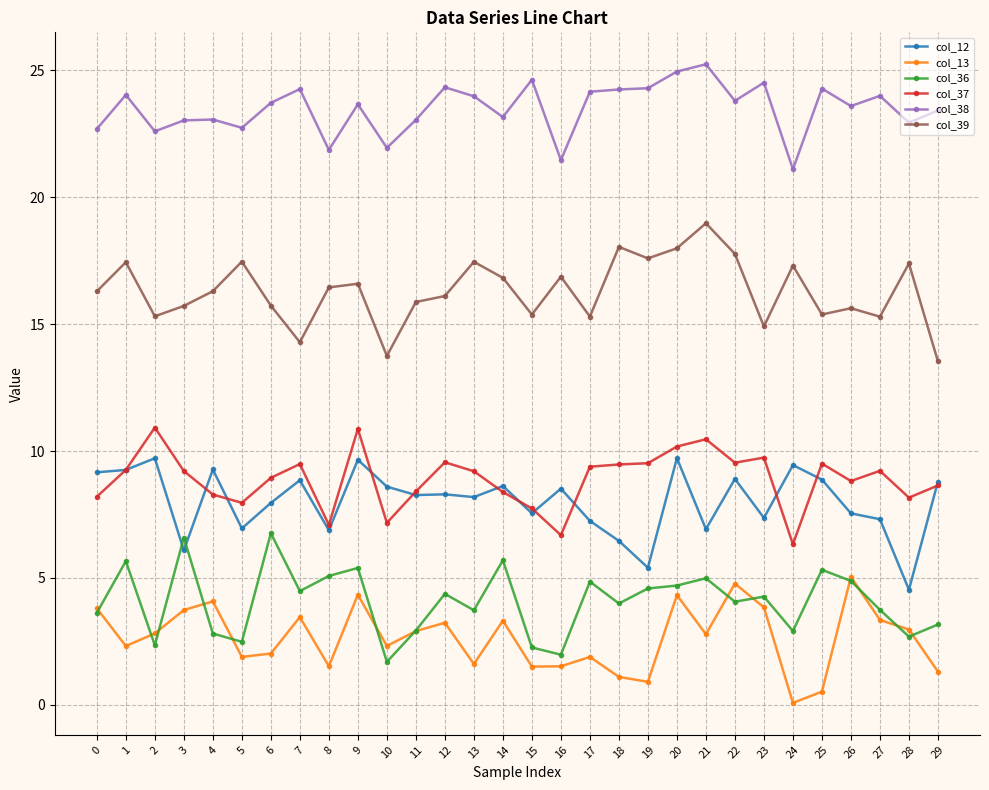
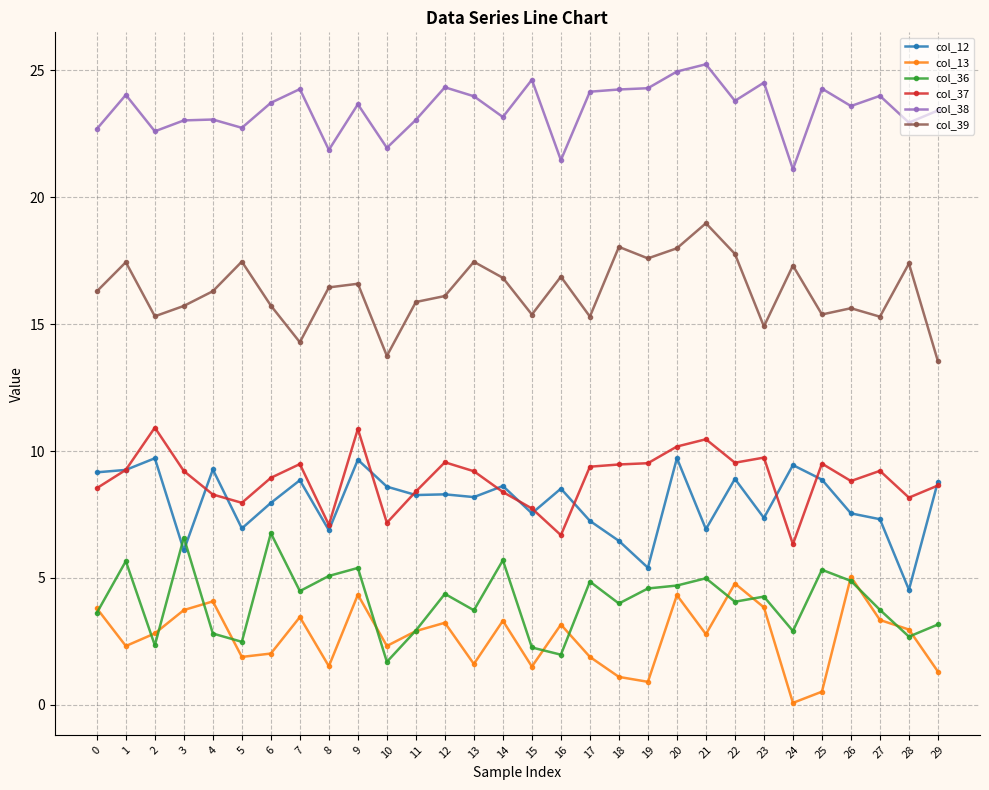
  {
    "col_12": {
      "0": 9.2,
      "2": 9.7,
      "3": 6.1,
      "4": 9.3,
      "5": 7.0,
      "6": 8.0,
      "7": 8.8,
      "8": 6.9,
      "9": 9.7,
      "10": 8.6,
      "11": 8.3,
      "12": 8.3,
      "13": 8.2,
      "14": 8.6,
      "15": 7.5,
      "16": 8.5,
      "17": 7.2,
      "18": 6.5,
      "19": 5.4,
      "20": 9.7,
      "21": 6.9,
      "22": 8.9,
      "23": 7.4,
      "24": 9.4,
      "25": 8.9,
      "26": 7.5,
      "27": 7.3,
      "28": 4.5,
      "29": 8.8
    },
    "col_13": {
      "0": 3.8,
      "1": 2.3,
      "2": 2.8,
      "3": 3.7,
      "4": 4.1,
      "5": 1.9,
      "6": 2.0,
      "7": 3.5,
      "8": 1.5,
      "9": 4.3,
      "10": 2.3,
      "12": 3.2,
      "13": 1.6,
      "14": 3.3,
      "15": 1.5,
-     "16": 1.5,
+     "16": 3.2,
      "17": 1.9,
      "18": 1.1,
      "19": 0.9,
      "20": 4.3,
      "21": 2.8,
      "22": 4.8,
      "23": 3.8,
      "24": 0.1,
      "25": 0.5,
      "26": 5.0,
      "27": 3.3,
      "28": 3.0,
      "29": 1.3
    },
    "col_36": {
      "0": 3.6,
      "1": 5.7,
      "2": 2.3,
      "3": 6.6,
      "4": 2.8,
      "5": 2.5,
      "6": 6.8,
      "7": 4.5,
      "8": 5.1,
      "9": 5.4,
      "10": 1.7,
      "12": 4.4,
      "13": 3.7,
      "14": 5.7,
      "15": 2.3,
      "16": 2.0,
      "17": 4.9,
      "18": 4.0,
      "19": 4.6,
      "20": 4.7,
      "21": 5.0,
      "22": 4.1,
      "23": 4.3,
      "24": 2.9,
      "25": 5.3,
      "26": 4.9,
      "27": 3.7,
      "28": 2.7,
      "29": 3.2
    },
    "col_37": {
-     "0": 8.2,
+     "0": 8.5,
      "2": 10.9,
      "3": 9.2,
      "4": 8.3,
      "5": 8.0,
      "6": 8.9,
      "7": 9.5,
      "8": 7.1,
      "9": 10.9,
      "10": 7.2,
      "11": 8.4,
      "12": 9.6,
      "13": 9.2,
      "14": 8.4,
      "15": 7.7,
      "16": 6.7,
      "17": 9.4,
      "18": 9.5,
      "19": 9.5,
      "20": 10.2,
      "21": 10.5,
      "22": 9.5,
      "23": 9.7,
      "24": 6.3,
      "25": 9.5,
      "26": 8.8,
      "27": 9.2,
      "28": 8.2,
      "29": 8.6
    },
    "col_38": {
      "0": 22.7,
      "1": 24.0,
      "2": 22.6,
      "3": 23.0,
      "4": 23.1,
      "5": 22.7,
      "6": 23.7,
      "7": 24.3,
      "8": 21.9,
      "9": 23.7,
      "10": 21.9,
      "11": 23.0,
      "12": 24.3,
      "13": 24.0,
      "14": 23.2,
      "15": 24.6,
      "16": 21.5,
      "17": 24.2,
      "18": 24.2,
      "19": 24.3,
      "20": 24.9,
      "21": 25.2,
      "22": 23.8,
      "23": 24.5,
      "24": 21.1,
      "25": 24.3,
      "26": 23.6,
      "27": 24.0
    },
    "col_39": {
      "0": 16.3,
      "1": 17.4,
      "2": 15.3,
      "3": 15.7,
      "4": 16.3,
      "5": 17.5,
      "6": 15.7,
      "7": 14.3,
      "8": 16.4,
      "9": 16.6,
      "10": 13.7,
      "11": 15.9,
      "12": 16.1,
      "13": 17.5,
      "14": 16.8,
      "15": 15.4,
      "16": 16.9,
      "17": 15.3,
      "18": 18.0,
      "19": 17.6,
      "20": 18.0,
      "21": 19.0,
      "22": 17.8,
      "23": 14.9,
      "24": 17.3,
      "25": 15.4,
      "26": 15.6,
      "27": 15.3,
      "28": 17.4,
      "29": 13.5
    }
  }
